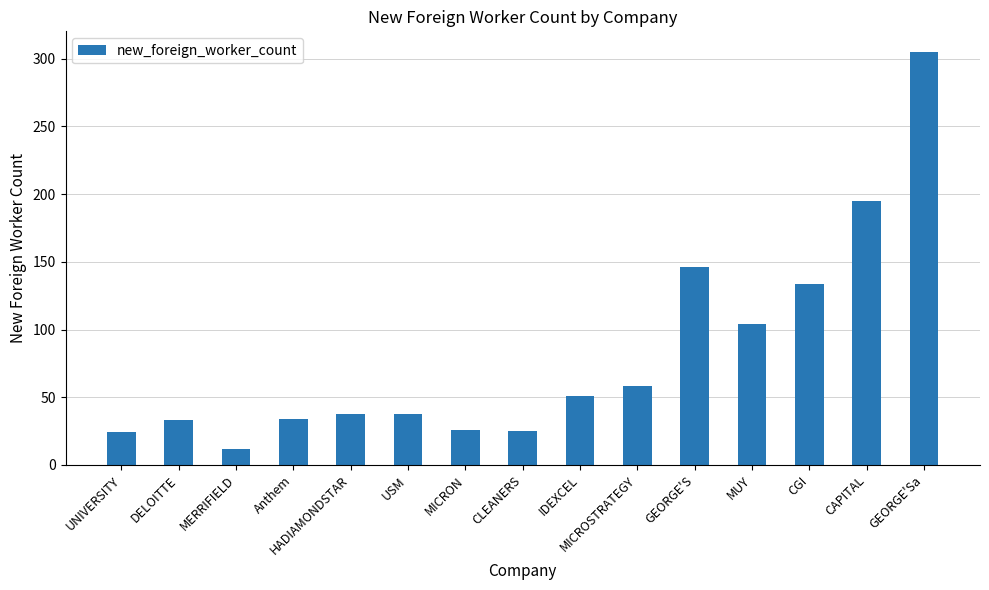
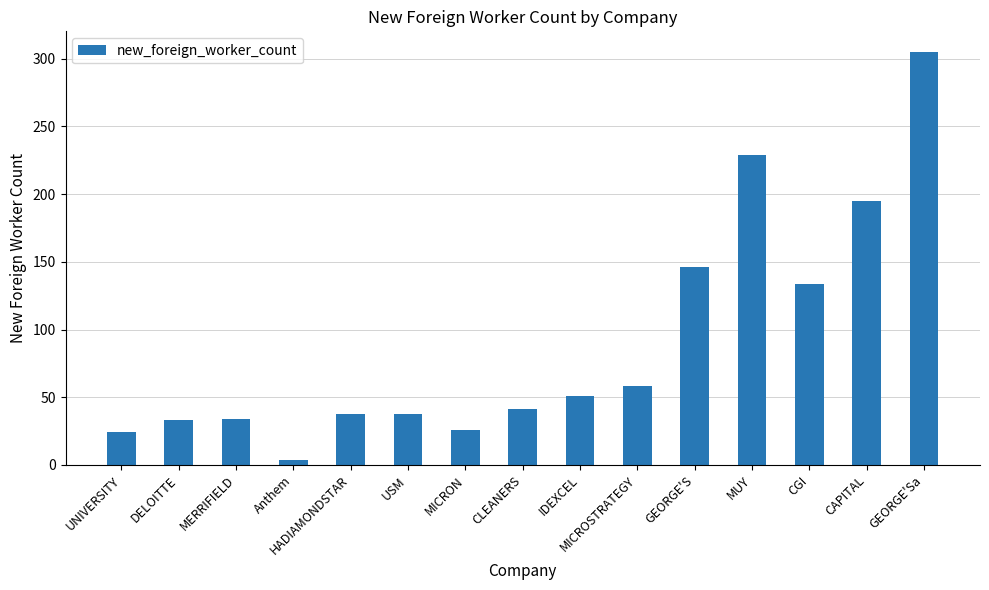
  {
    "UNIVERSITY": 24,
    "DELOITTE": 33,
-   "MERRIFIELD": 12,
-   "Anthem": 34,
+   "MERRIFIELD": 34,
+   "Anthem": 4,
    "HADIAMONDSTAR": 38,
    "USM": 38,
    "MICRON": 26,
-   "CLEANERS": 25,
+   "CLEANERS": 41,
    "IDEXCEL": 51,
    "MICROSTRATEGY": 58,
    "GEORGE'S": 146,
-   "MUY": 104,
+   "MUY": 229,
    "CGI": 134,
    "CAPITAL": 195,
    "GEORGE'Sa": 305
  }
